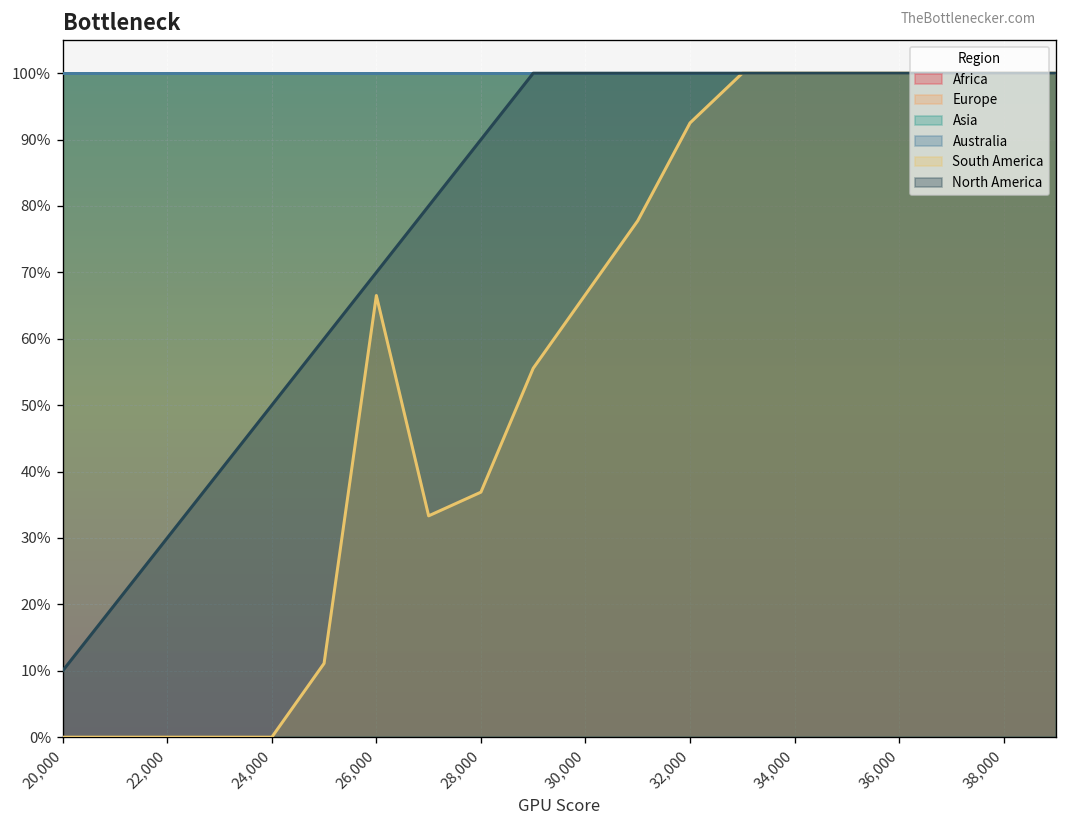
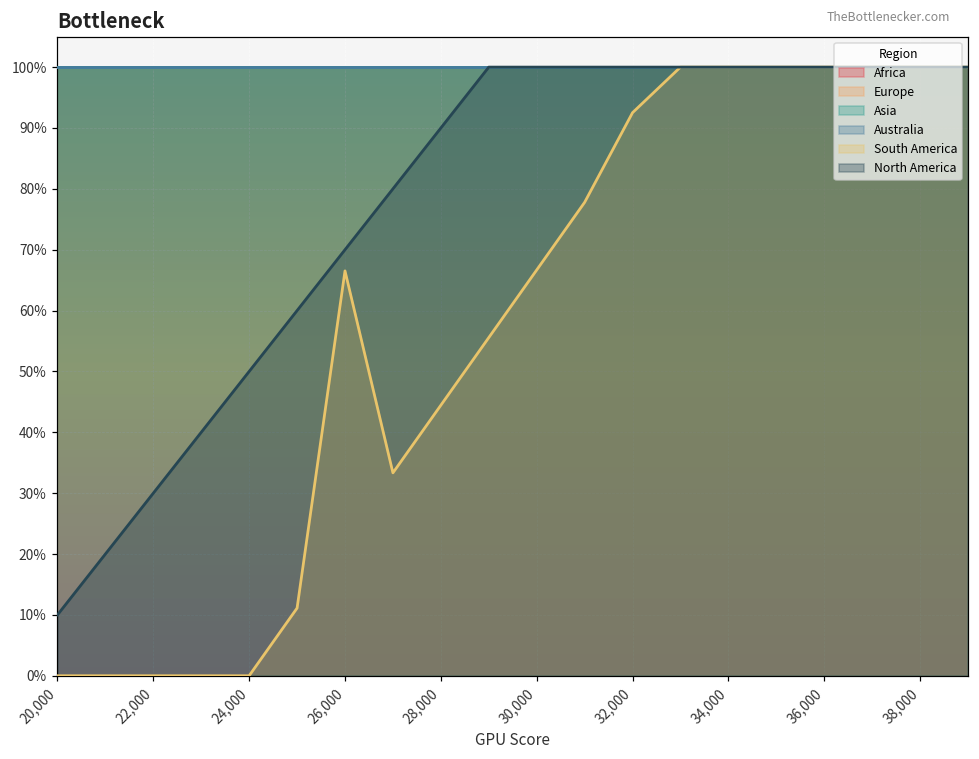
  {
    "South America": {
      "20,000": "0%",
      "22,000": "0%",
      "24,000": "0%",
      "26,000": "67%",
-     "28,000": "37%",
+     "28,000": "44%",
      "30,000": "67%",
      "32,000": "93%"
    }
  }
